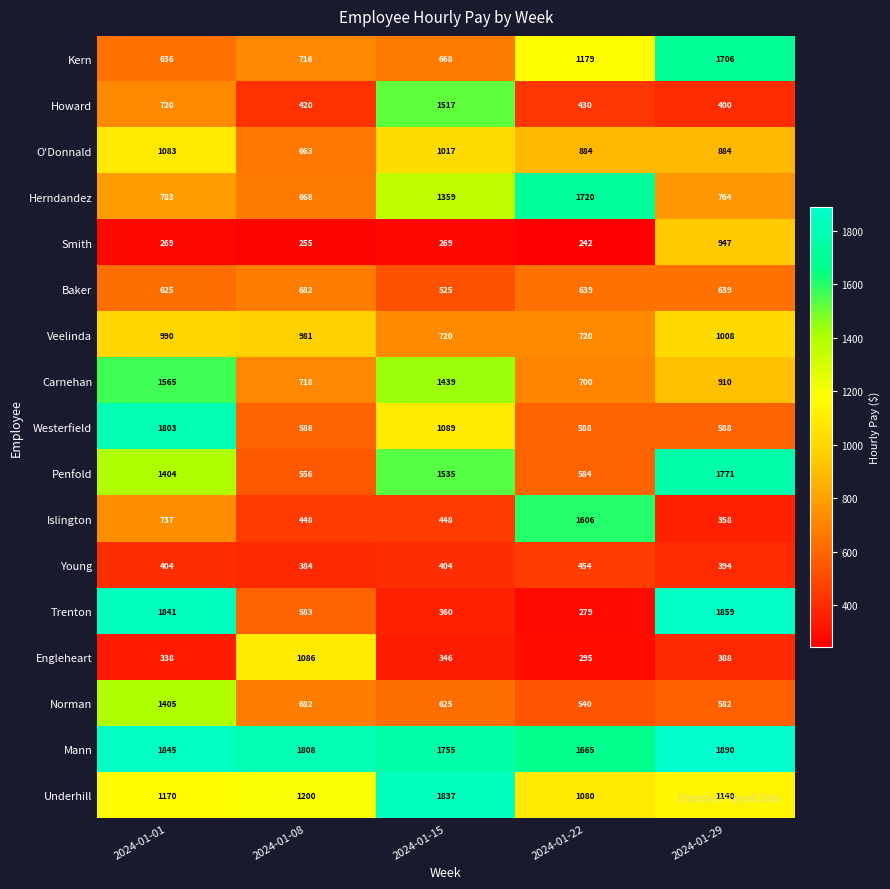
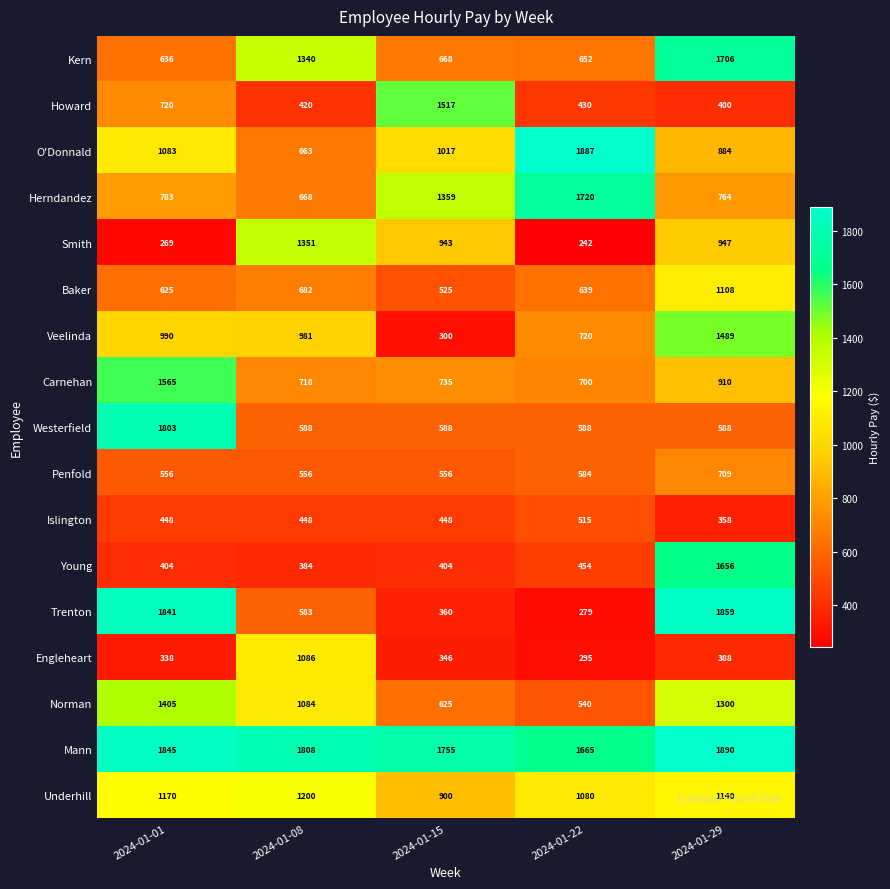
  {
    "Kern": {
      "2024-01-01": 636,
-     "2024-01-08": 716,
+     "2024-01-08": 1340,
      "2024-01-15": 668,
-     "2024-01-22": 1179,
+     "2024-01-22": 652,
      "2024-01-29": 1706
    },
    "Howard": {
      "2024-01-01": 720,
      "2024-01-08": 420,
      "2024-01-15": 1517,
      "2024-01-22": 430,
      "2024-01-29": 400
    },
    "O'Donnald": {
      "2024-01-01": 1083,
      "2024-01-08": 663,
      "2024-01-15": 1017,
-     "2024-01-22": 884,
+     "2024-01-22": 1887,
      "2024-01-29": 884
    },
    "Herndandez": {
      "2024-01-01": 783,
      "2024-01-08": 668,
      "2024-01-15": 1359,
      "2024-01-22": 1720,
      "2024-01-29": 764
    },
    "Smith": {
      "2024-01-01": 269,
-     "2024-01-08": 255,
-     "2024-01-15": 269,
+     "2024-01-08": 1351,
+     "2024-01-15": 943,
      "2024-01-22": 242,
      "2024-01-29": 947
    },
    "Baker": {
      "2024-01-01": 625,
      "2024-01-08": 682,
      "2024-01-15": 525,
      "2024-01-22": 639,
-     "2024-01-29": 639
+     "2024-01-29": 1108
    },
    "Veelinda": {
      "2024-01-01": 990,
      "2024-01-08": 981,
-     "2024-01-15": 720,
+     "2024-01-15": 300,
      "2024-01-22": 720,
-     "2024-01-29": 1008
+     "2024-01-29": 1489
    },
    "Carnehan": {
      "2024-01-01": 1565,
      "2024-01-08": 718,
-     "2024-01-15": 1439,
+     "2024-01-15": 735,
      "2024-01-22": 700,
      "2024-01-29": 910
    },
    "Westerfield": {
      "2024-01-01": 1803,
      "2024-01-08": 588,
-     "2024-01-15": 1089,
+     "2024-01-15": 588,
      "2024-01-22": 588,
      "2024-01-29": 588
    },
    "Penfold": {
-     "2024-01-01": 1404,
+     "2024-01-01": 556,
      "2024-01-08": 556,
-     "2024-01-15": 1535,
+     "2024-01-15": 556,
      "2024-01-22": 584,
-     "2024-01-29": 1771
+     "2024-01-29": 709
    },
    "Islington": {
-     "2024-01-01": 737,
+     "2024-01-01": 448,
      "2024-01-08": 448,
      "2024-01-15": 448,
-     "2024-01-22": 1606,
+     "2024-01-22": 515,
      "2024-01-29": 358
    },
    "Young": {
      "2024-01-01": 404,
      "2024-01-08": 384,
      "2024-01-15": 404,
      "2024-01-22": 454,
-     "2024-01-29": 394
+     "2024-01-29": 1656
    },
    "Trenton": {
      "2024-01-01": 1841,
      "2024-01-08": 583,
      "2024-01-15": 360,
      "2024-01-22": 279,
      "2024-01-29": 1859
    },
    "Engleheart": {
      "2024-01-01": 338,
      "2024-01-08": 1086,
      "2024-01-15": 346,
      "2024-01-22": 295,
      "2024-01-29": 388
    },
    "Norman": {
      "2024-01-01": 1405,
-     "2024-01-08": 682,
+     "2024-01-08": 1084,
      "2024-01-15": 625,
      "2024-01-22": 540,
-     "2024-01-29": 582
+     "2024-01-29": 1300
    },
    "Mann": {
      "2024-01-01": 1845,
      "2024-01-08": 1808,
      "2024-01-15": 1755,
      "2024-01-22": 1665,
      "2024-01-29": 1890
    },
    "Underhill": {
      "2024-01-01": 1170,
      "2024-01-08": 1200,
-     "2024-01-15": 1837,
+     "2024-01-15": 900,
      "2024-01-22": 1080
    }
  }
